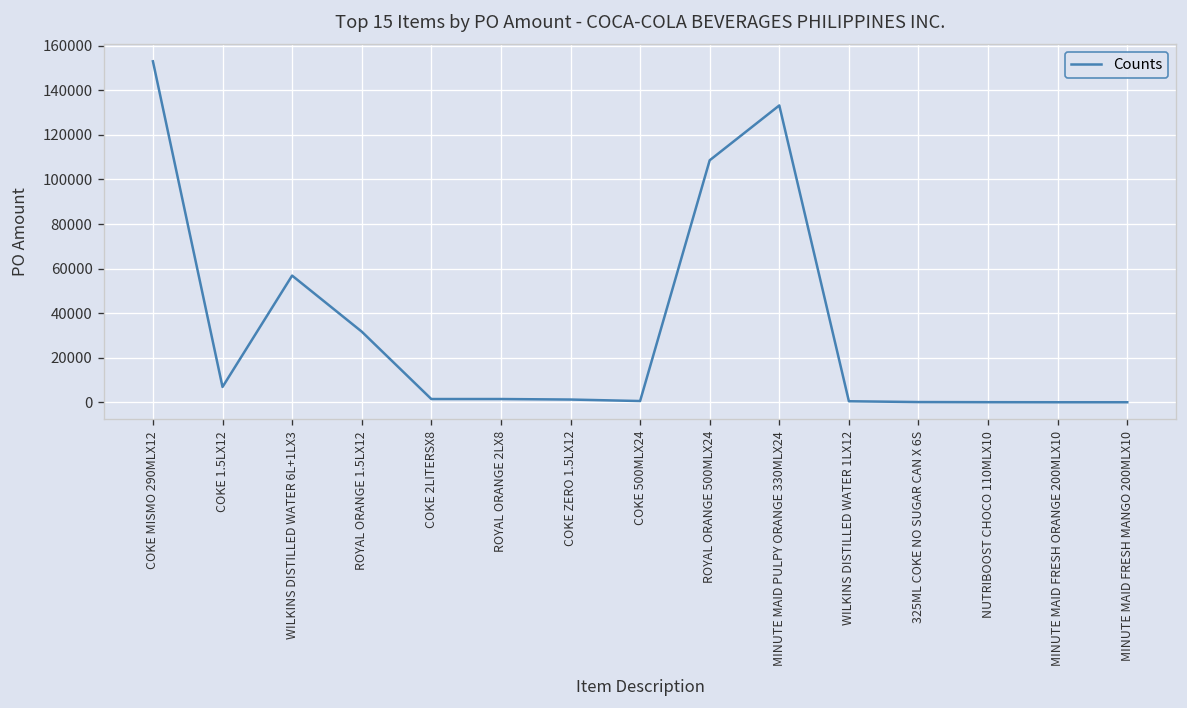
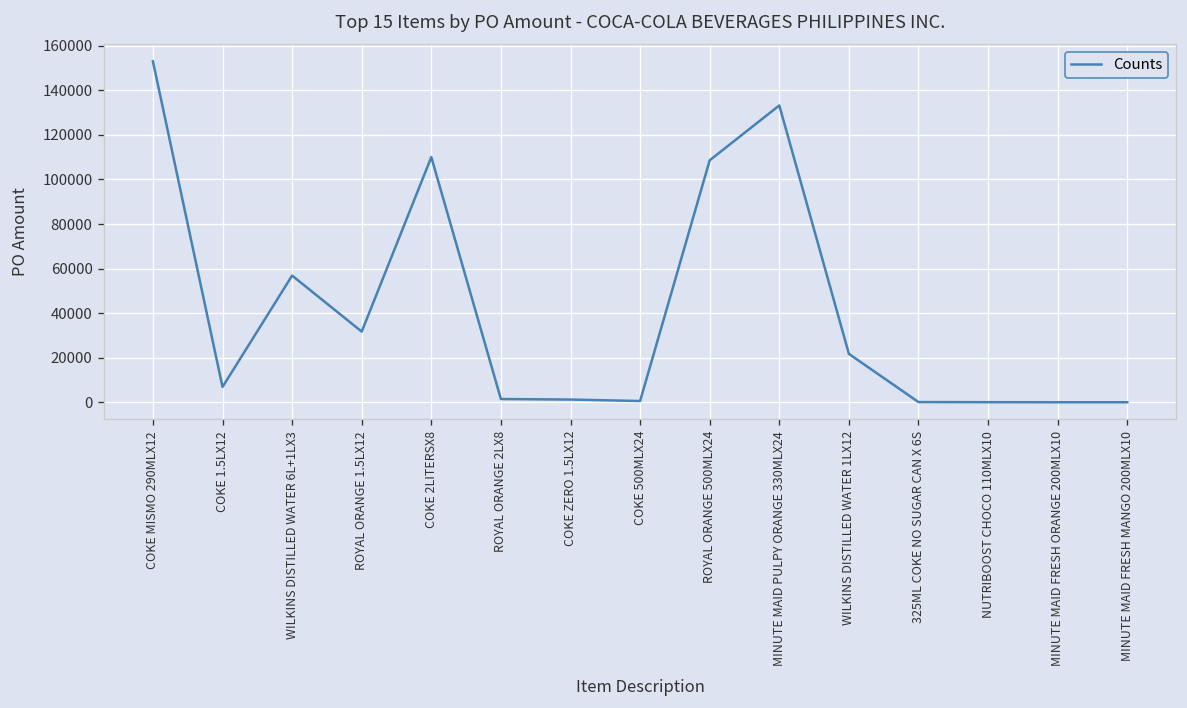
  {
    "COKE MISMO 290MLX12": 153000,
    "COKE 1.5LX12": 7000,
    "WILKINS DISTILLED WATER 6L+1LX3": 57000,
    "ROYAL ORANGE 1.5LX12": 32000,
-   "COKE 2LITERSX8": 2000,
+   "COKE 2LITERSX8": 110000,
    "ROYAL ORANGE 2LX8": 2000,
    "COKE ZERO 1.5LX12": 1000,
    "COKE 500MLX24": 1000,
    "ROYAL ORANGE 500MLX24": 109000,
    "MINUTE MAID PULPY ORANGE 330MLX24": 133000,
-   "WILKINS DISTILLED WATER 1LX12": 1000,
+   "WILKINS DISTILLED WATER 1LX12": 22000,
    "325ML COKE NO SUGAR CAN X 6S": 0,
    "NUTRIBOOST CHOCO 110MLX10": 0,
    "MINUTE MAID FRESH ORANGE 200MLX10": 0,
    "MINUTE MAID FRESH MANGO 200MLX10": 0
  }
